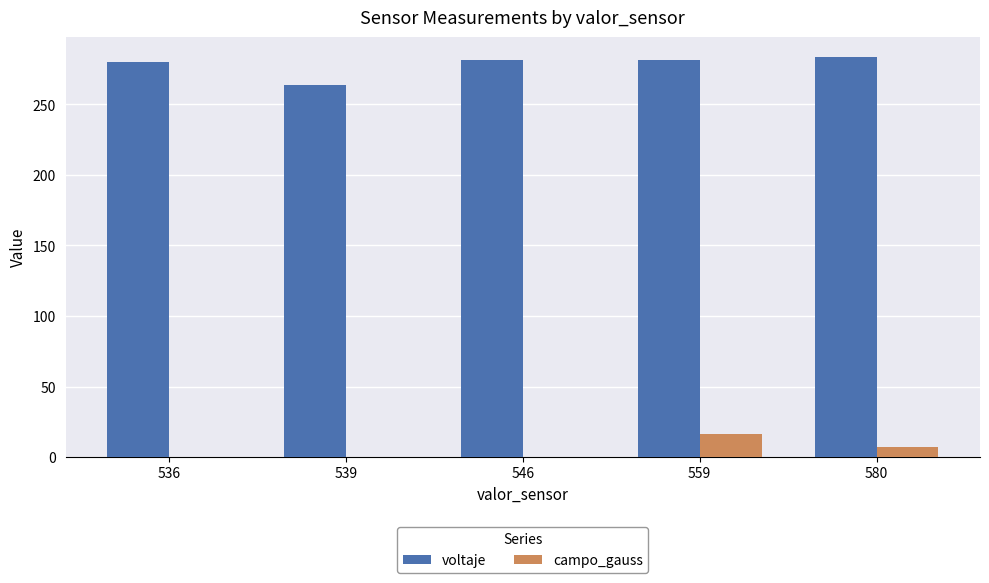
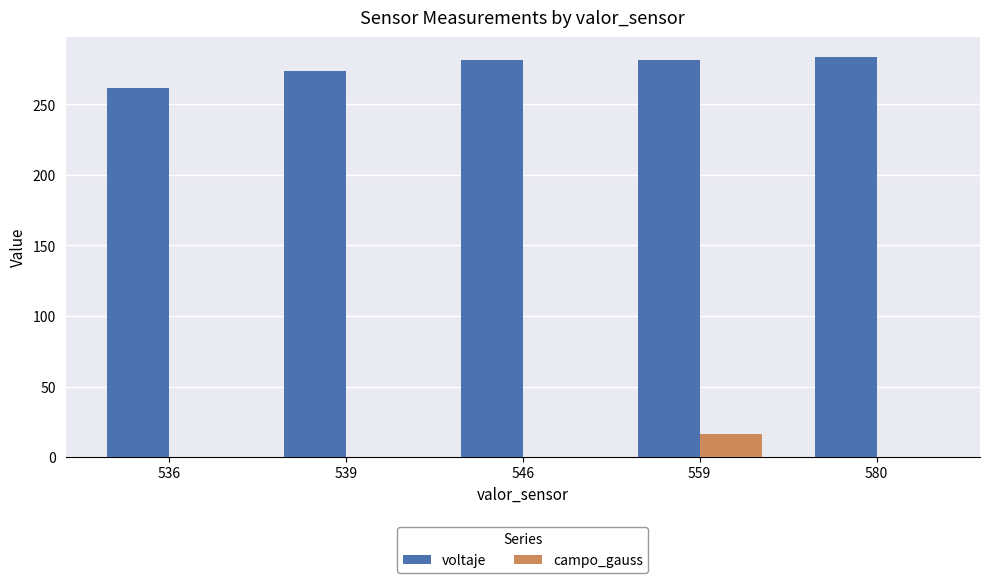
  {
    "voltaje": {
-     "536": 280,
-     "539": 263,
+     "536": 262,
+     "539": 274,
      "546": 282,
      "559": 282,
      "580": 283
    },
    "campo_gauss": {
      "559": 16,
-     "580": 7
+     "580": 0
    }
  }
